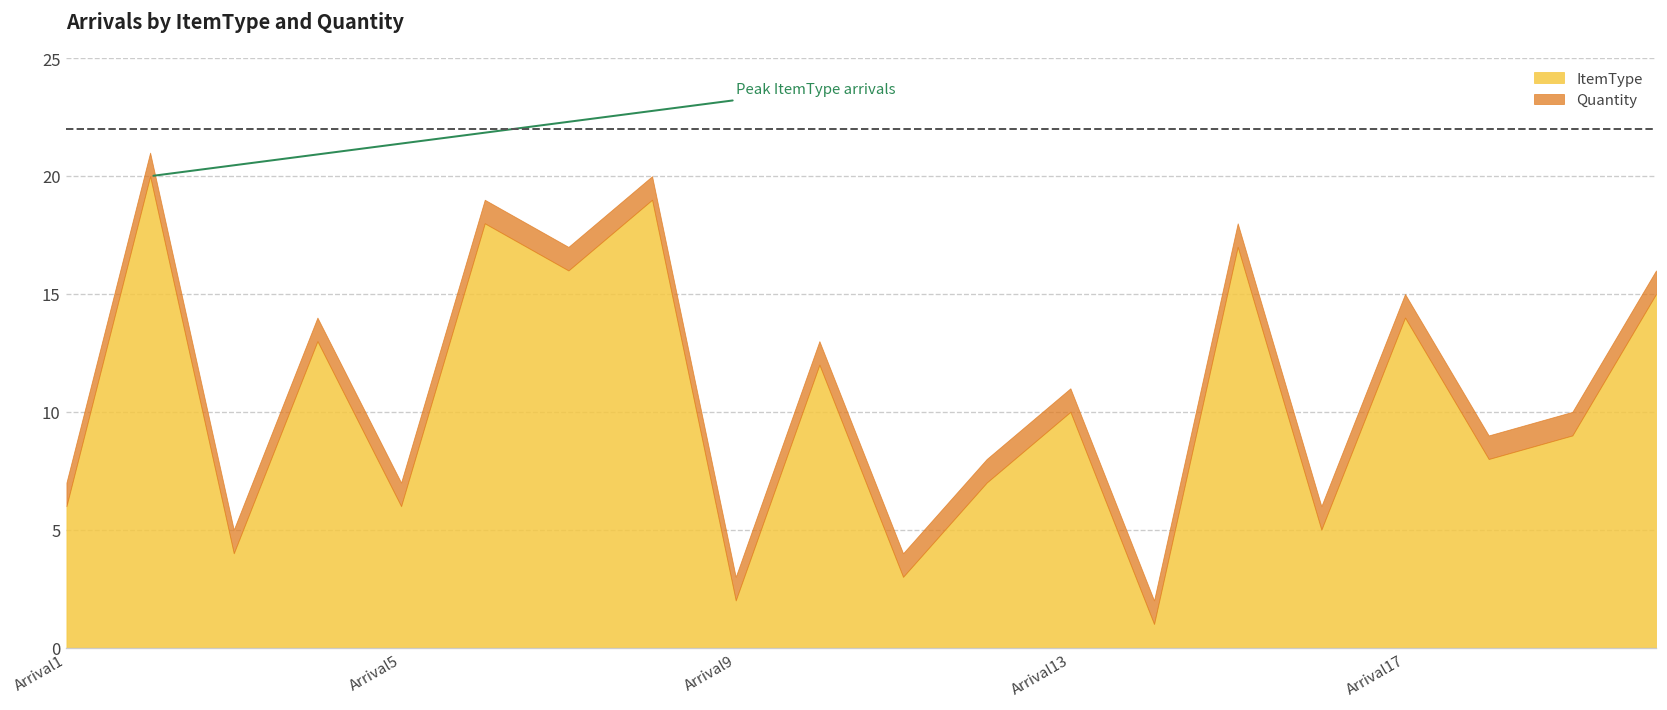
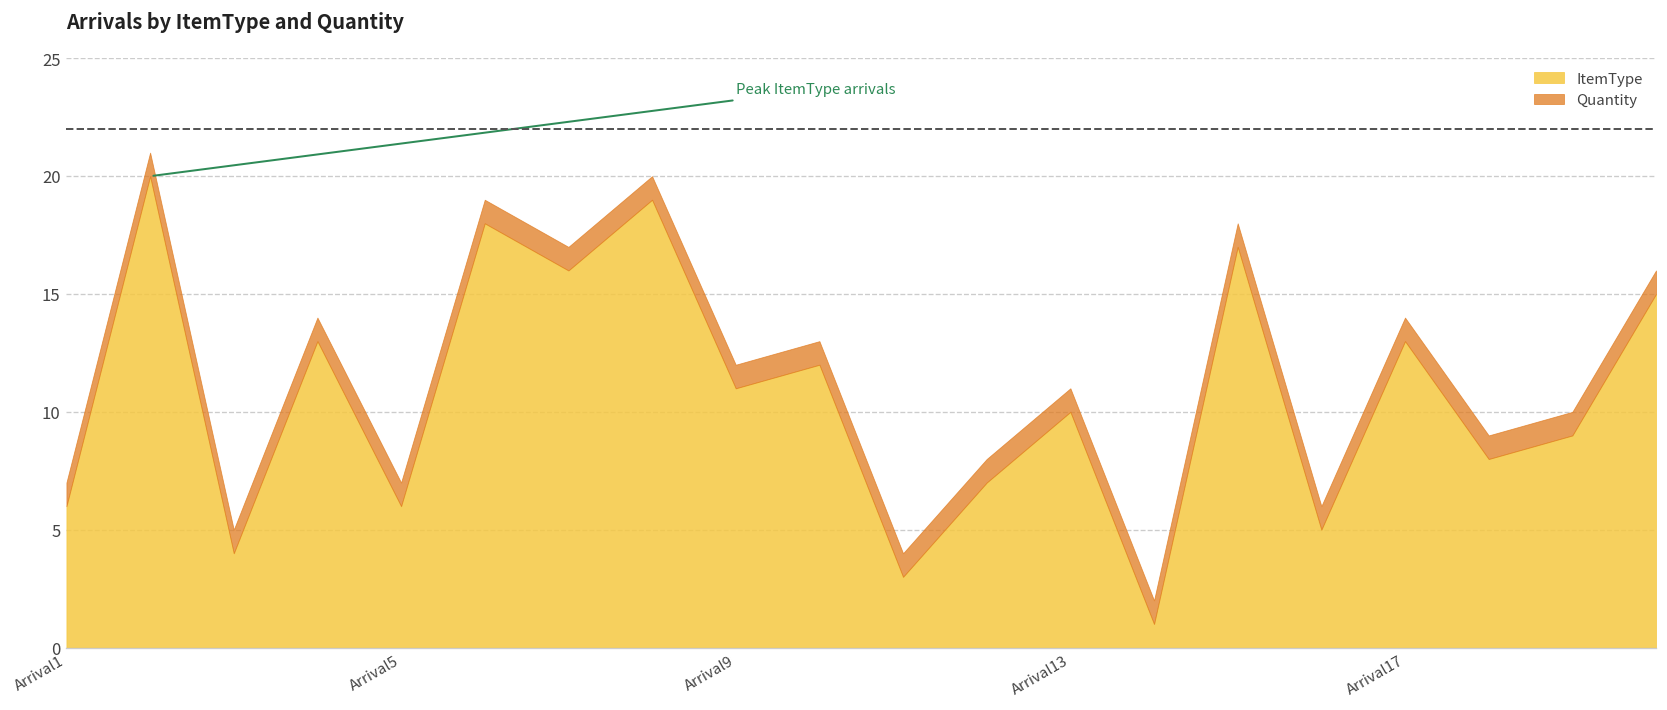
  {
    "ItemType": {
      "Arrival1": 6,
      "Arrival5": 6,
-     "Arrival9": 2,
+     "Arrival9": 11,
      "Arrival13": 10,
-     "Arrival17": 14
+     "Arrival17": 13
    },
    "Quantity": {
      "Arrival1": 1,
      "Arrival5": 1,
      "Arrival9": 1,
      "Arrival13": 1,
      "Arrival17": 1
    }
  }
